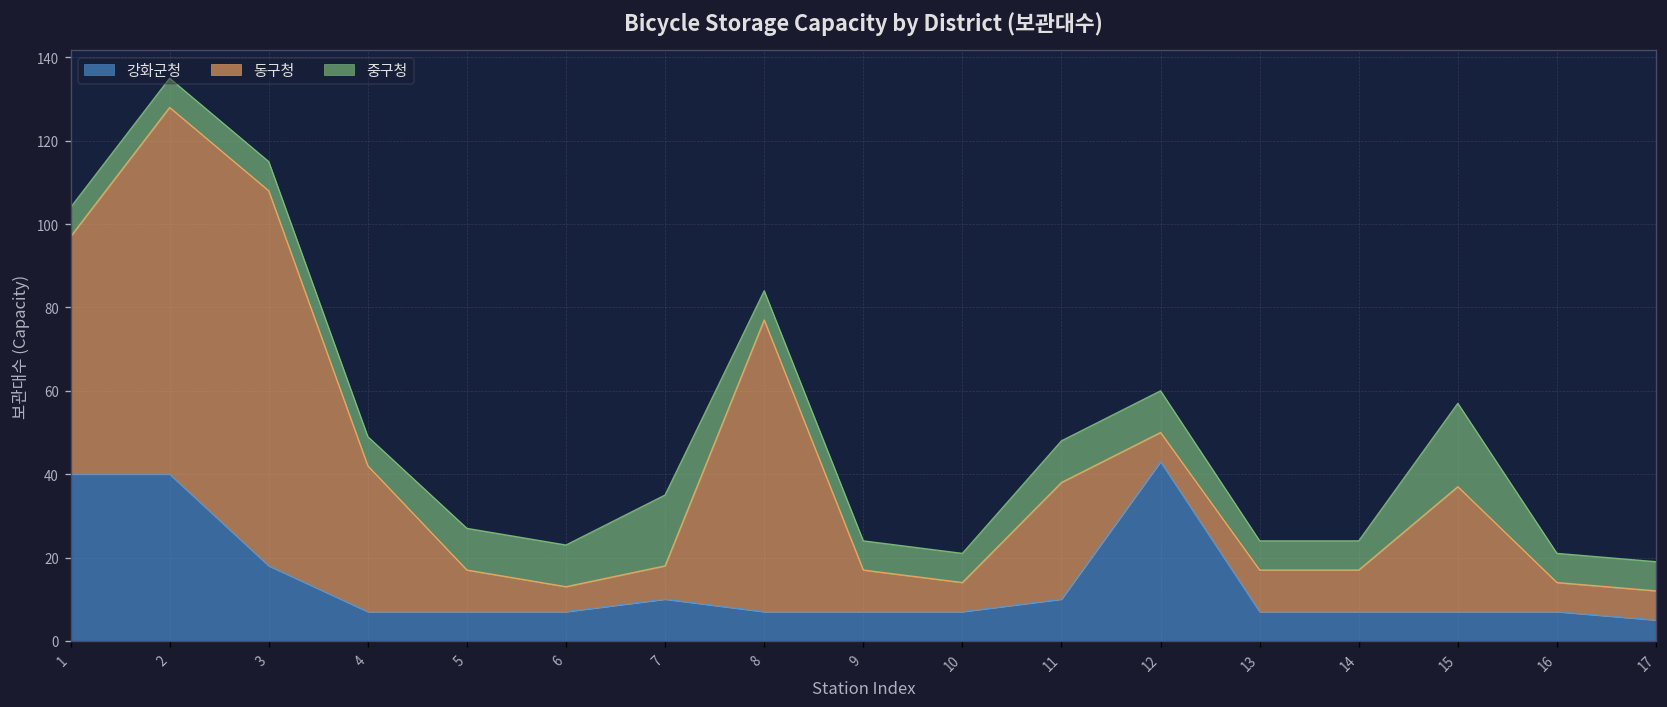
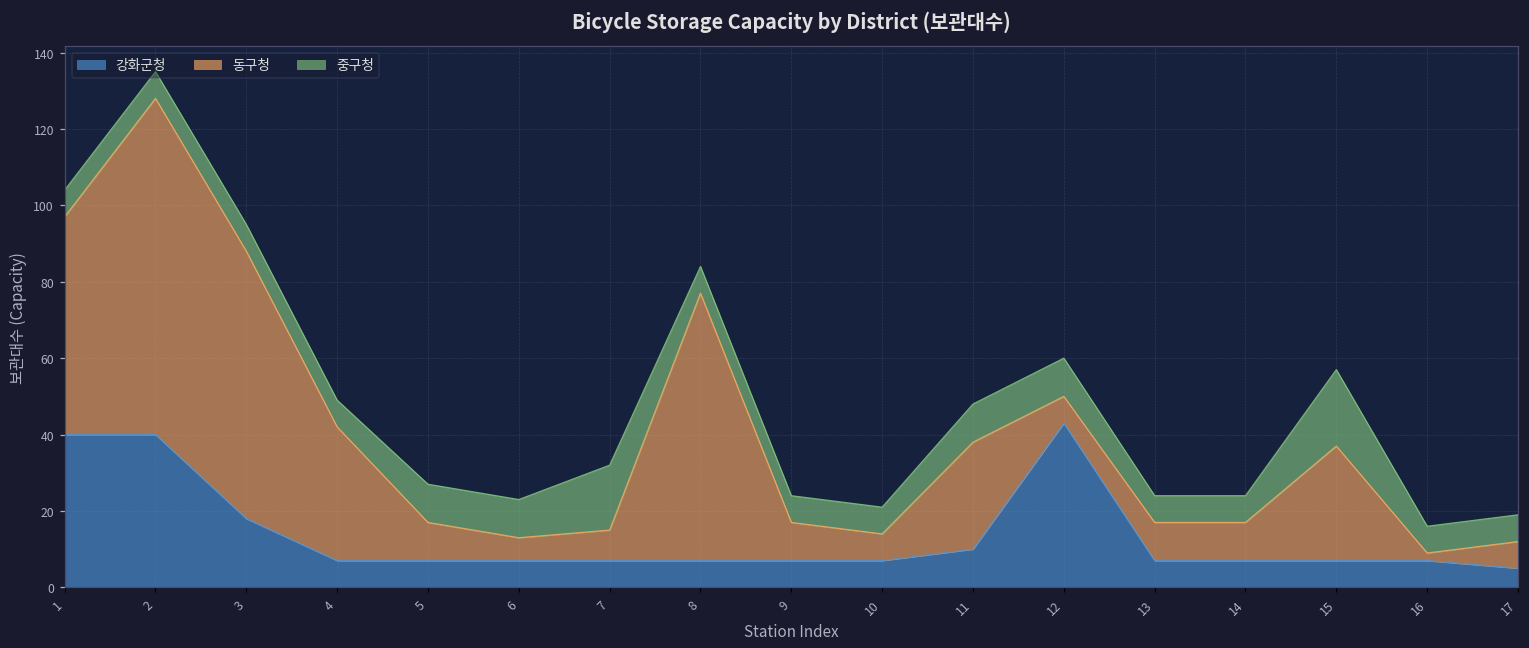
  {
    "강화군청": {
      "1": 40,
      "2": 40,
      "3": 18,
      "4": 7,
      "5": 7,
      "6": 7,
-     "7": 10,
+     "7": 7,
      "8": 7,
      "9": 7,
      "10": 7,
      "11": 10,
      "12": 43,
      "13": 7,
      "14": 7,
      "15": 7,
      "16": 7,
      "17": 5
    },
    "동구청": {
      "1": 57,
      "2": 88,
-     "3": 90,
+     "3": 70,
      "4": 35,
      "5": 10,
      "6": 6,
      "7": 8,
      "8": 70,
      "9": 10,
      "10": 7,
      "11": 28,
      "12": 7,
      "13": 10,
      "14": 10,
      "15": 30,
-     "16": 7,
+     "16": 2,
      "17": 7
    },
    "중구청": {
      "1": 7,
      "3": 7,
      "4": 7,
      "5": 10,
      "6": 10,
      "7": 17,
      "8": 7,
      "9": 7,
      "10": 7,
      "11": 10,
      "12": 10,
      "13": 7,
      "14": 7,
      "15": 20,
      "16": 7,
      "17": 7
    }
  }
